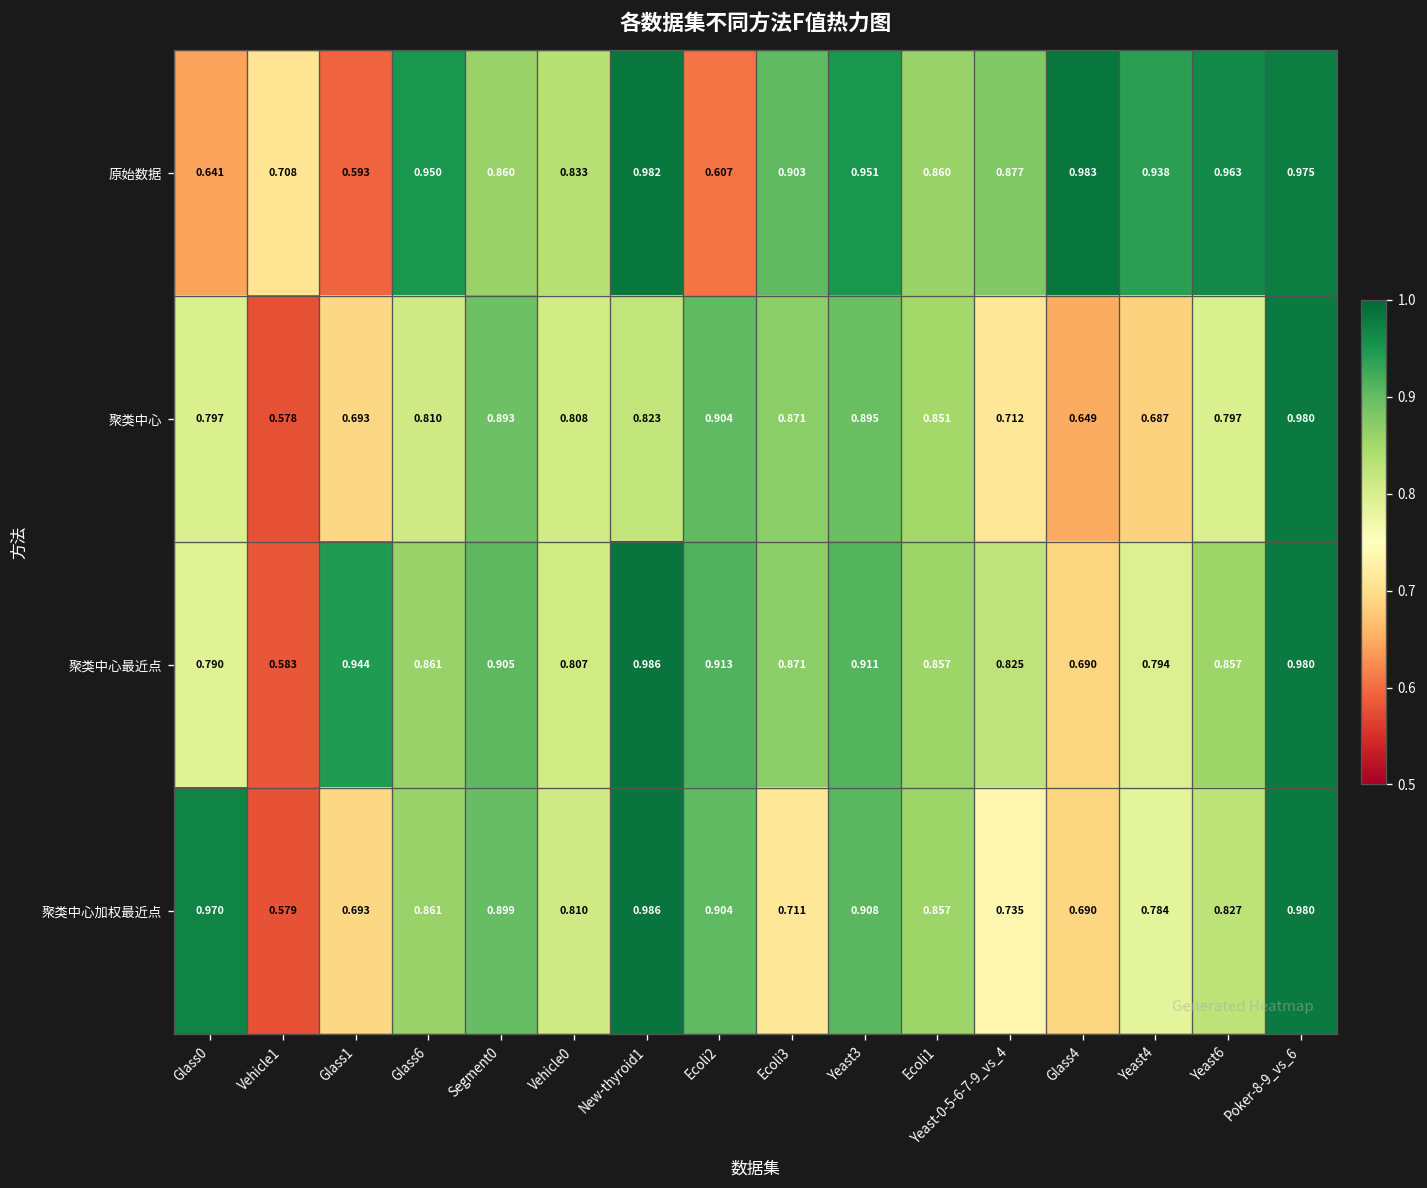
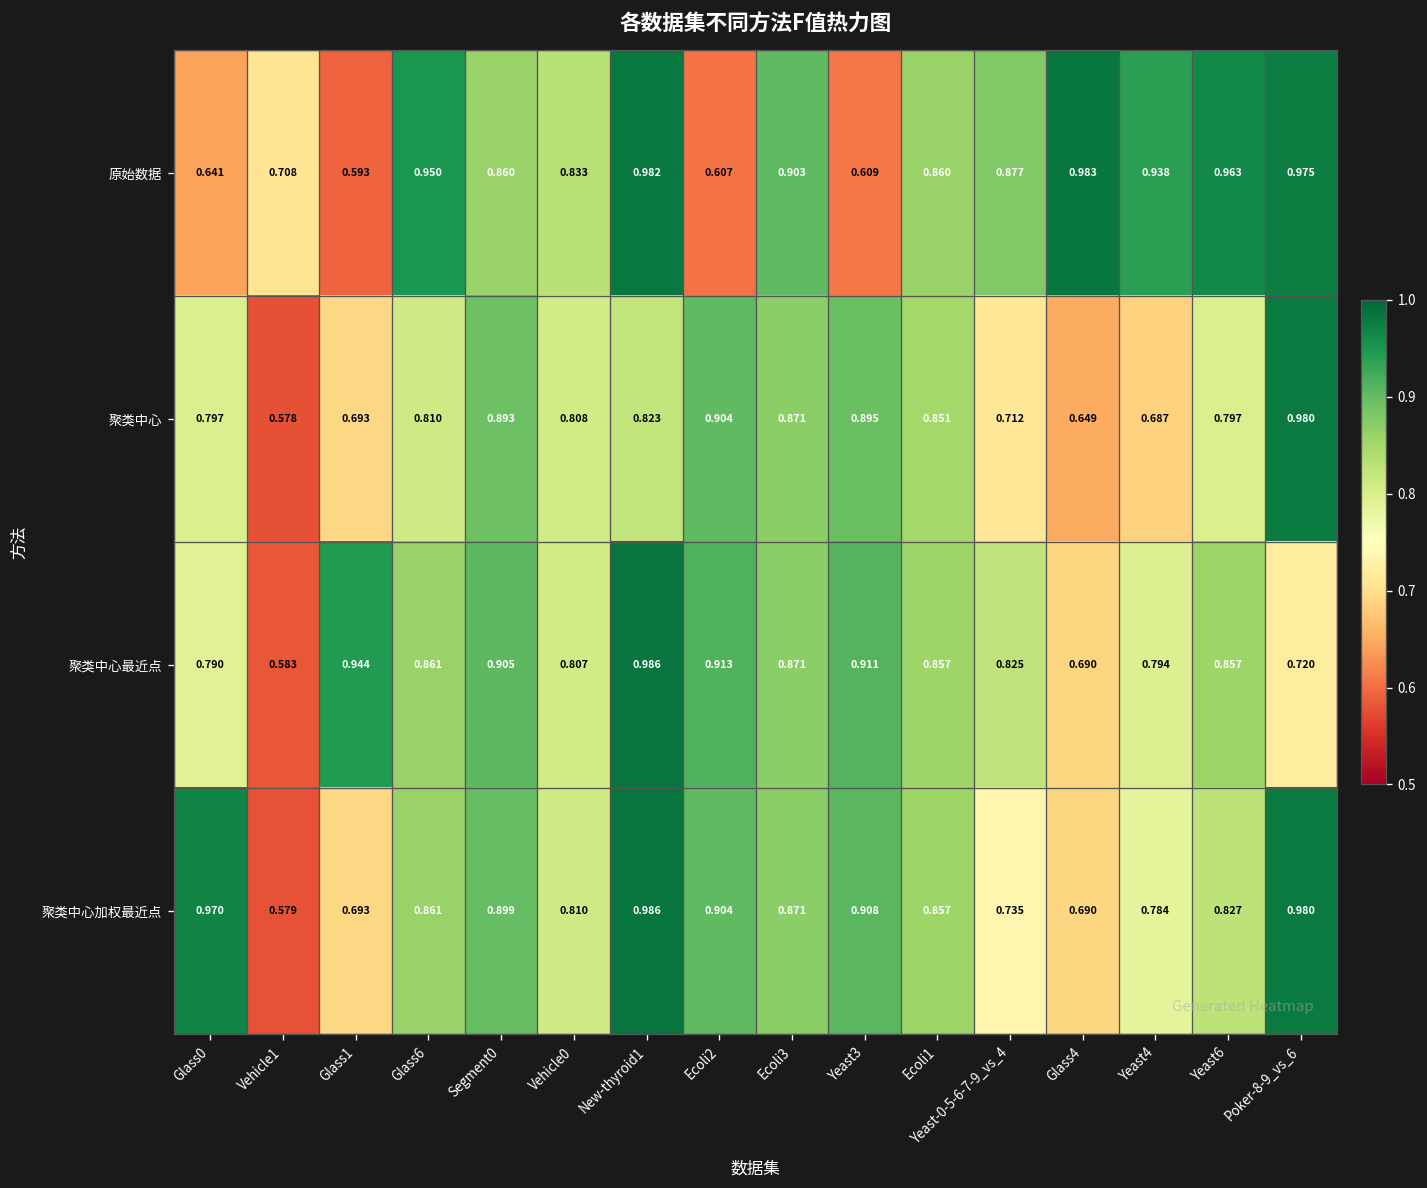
  {
    "原始数据": {
      "Glass0": 0.641,
      "Vehicle1": 0.708,
      "Glass1": 0.593,
      "Glass6": 0.950,
      "Segment0": 0.860,
      "Vehicle0": 0.833,
      "New-thyroid1": 0.982,
      "Ecoli2": 0.607,
      "Ecoli3": 0.903,
-     "Yeast3": 0.951,
+     "Yeast3": 0.609,
      "Ecoli1": 0.860,
      "Yeast-0-5-6-7-9_vs_4": 0.877,
      "Glass4": 0.983,
      "Yeast4": 0.938,
      "Yeast6": 0.963,
      "Poker-8-9_vs_6": 0.975
    },
    "聚类中心": {
      "Glass0": 0.797,
      "Vehicle1": 0.578,
      "Glass1": 0.693,
      "Glass6": 0.810,
      "Segment0": 0.893,
      "Vehicle0": 0.808,
      "New-thyroid1": 0.823,
      "Ecoli2": 0.904,
      "Ecoli3": 0.871,
      "Yeast3": 0.895,
      "Ecoli1": 0.851,
      "Yeast-0-5-6-7-9_vs_4": 0.712,
      "Glass4": 0.649,
      "Yeast4": 0.687,
      "Yeast6": 0.797,
      "Poker-8-9_vs_6": 0.980
    },
    "聚类中心最近点": {
      "Glass0": 0.790,
      "Vehicle1": 0.583,
      "Glass1": 0.944,
      "Glass6": 0.861,
      "Segment0": 0.905,
      "Vehicle0": 0.807,
      "New-thyroid1": 0.986,
      "Ecoli2": 0.913,
      "Ecoli3": 0.871,
      "Yeast3": 0.911,
      "Ecoli1": 0.857,
      "Yeast-0-5-6-7-9_vs_4": 0.825,
      "Glass4": 0.690,
      "Yeast4": 0.794,
      "Yeast6": 0.857,
-     "Poker-8-9_vs_6": 0.980
+     "Poker-8-9_vs_6": 0.720
    },
    "聚类中心加权最近点": {
      "Glass0": 0.970,
      "Vehicle1": 0.579,
      "Glass1": 0.693,
      "Glass6": 0.861,
      "Segment0": 0.899,
      "Vehicle0": 0.810,
      "New-thyroid1": 0.986,
      "Ecoli2": 0.904,
-     "Ecoli3": 0.711,
+     "Ecoli3": 0.871,
      "Yeast3": 0.908,
      "Ecoli1": 0.857,
      "Yeast-0-5-6-7-9_vs_4": 0.735,
      "Glass4": 0.690,
      "Yeast4": 0.784,
      "Poker-8-9_vs_6": 0.980
    }
  }
